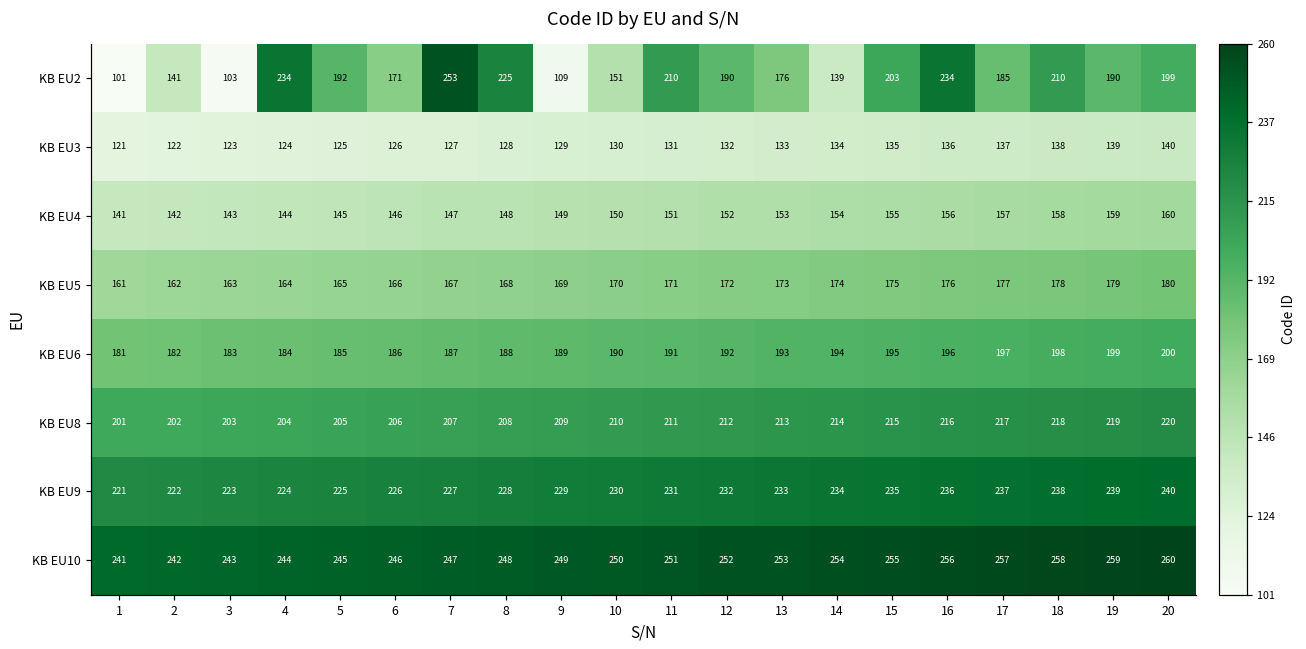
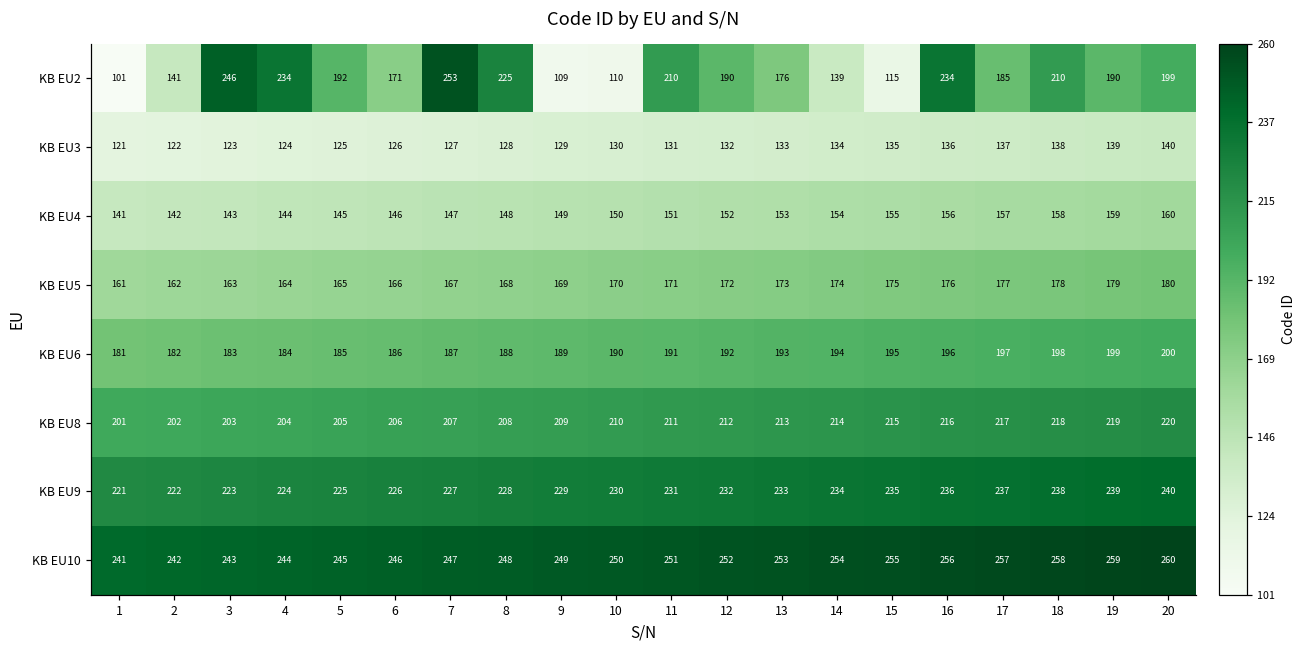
  {
    "KB EU2": {
      "1": 101,
      "2": 141,
-     "3": 103,
+     "3": 246,
      "4": 234,
      "5": 192,
      "6": 171,
      "7": 253,
      "8": 225,
      "9": 109,
-     "10": 151,
+     "10": 110,
      "11": 210,
      "12": 190,
      "13": 176,
      "14": 139,
-     "15": 203,
+     "15": 115,
      "16": 234,
      "17": 185,
      "18": 210,
      "19": 190,
      "20": 199
    },
    "KB EU3": {
      "1": 121,
      "2": 122,
      "3": 123,
      "4": 124,
      "5": 125,
      "6": 126,
      "7": 127,
      "8": 128,
      "9": 129,
      "10": 130,
      "11": 131,
      "12": 132,
      "13": 133,
      "14": 134,
      "15": 135,
      "16": 136,
      "17": 137,
      "18": 138,
      "19": 139,
      "20": 140
    },
    "KB EU4": {
      "1": 141,
      "2": 142,
      "3": 143,
      "4": 144,
      "5": 145,
      "6": 146,
      "7": 147,
      "8": 148,
      "9": 149,
      "10": 150,
      "11": 151,
      "12": 152,
      "13": 153,
      "14": 154,
      "15": 155,
      "16": 156,
      "17": 157,
      "18": 158,
      "19": 159,
      "20": 160
    },
    "KB EU5": {
      "1": 161,
      "2": 162,
      "3": 163,
      "4": 164,
      "5": 165,
      "6": 166,
      "7": 167,
      "8": 168,
      "9": 169,
      "10": 170,
      "11": 171,
      "12": 172,
      "13": 173,
      "14": 174,
      "15": 175,
      "16": 176,
      "17": 177,
      "18": 178,
      "19": 179,
      "20": 180
    },
    "KB EU6": {
      "1": 181,
      "2": 182,
      "3": 183,
      "4": 184,
      "5": 185,
      "6": 186,
      "7": 187,
      "8": 188,
      "9": 189,
      "10": 190,
      "11": 191,
      "12": 192,
      "13": 193,
      "14": 194,
      "15": 195,
      "16": 196,
      "17": 197,
      "18": 198,
      "19": 199,
      "20": 200
    },
    "KB EU8": {
      "1": 201,
      "2": 202,
      "3": 203,
      "4": 204,
      "5": 205,
      "6": 206,
      "7": 207,
      "8": 208,
      "9": 209,
      "10": 210,
      "11": 211,
      "12": 212,
      "13": 213,
      "14": 214,
      "15": 215,
      "16": 216,
      "17": 217,
      "18": 218,
      "19": 219,
      "20": 220
    },
    "KB EU9": {
      "1": 221,
      "2": 222,
      "3": 223,
      "4": 224,
      "5": 225,
      "6": 226,
      "7": 227,
      "8": 228,
      "9": 229,
      "10": 230,
      "11": 231,
      "12": 232,
      "13": 233,
      "14": 234,
      "15": 235,
      "16": 236,
      "17": 237,
      "18": 238,
      "19": 239,
      "20": 240
    },
    "KB EU10": {
      "1": 241,
      "2": 242,
      "3": 243,
      "4": 244,
      "5": 245,
      "6": 246,
      "7": 247,
      "8": 248,
      "9": 249,
      "10": 250,
      "11": 251,
      "12": 252,
      "13": 253,
      "14": 254,
      "15": 255,
      "16": 256,
      "17": 257,
      "18": 258,
      "19": 259,
      "20": 260
    }
  }
